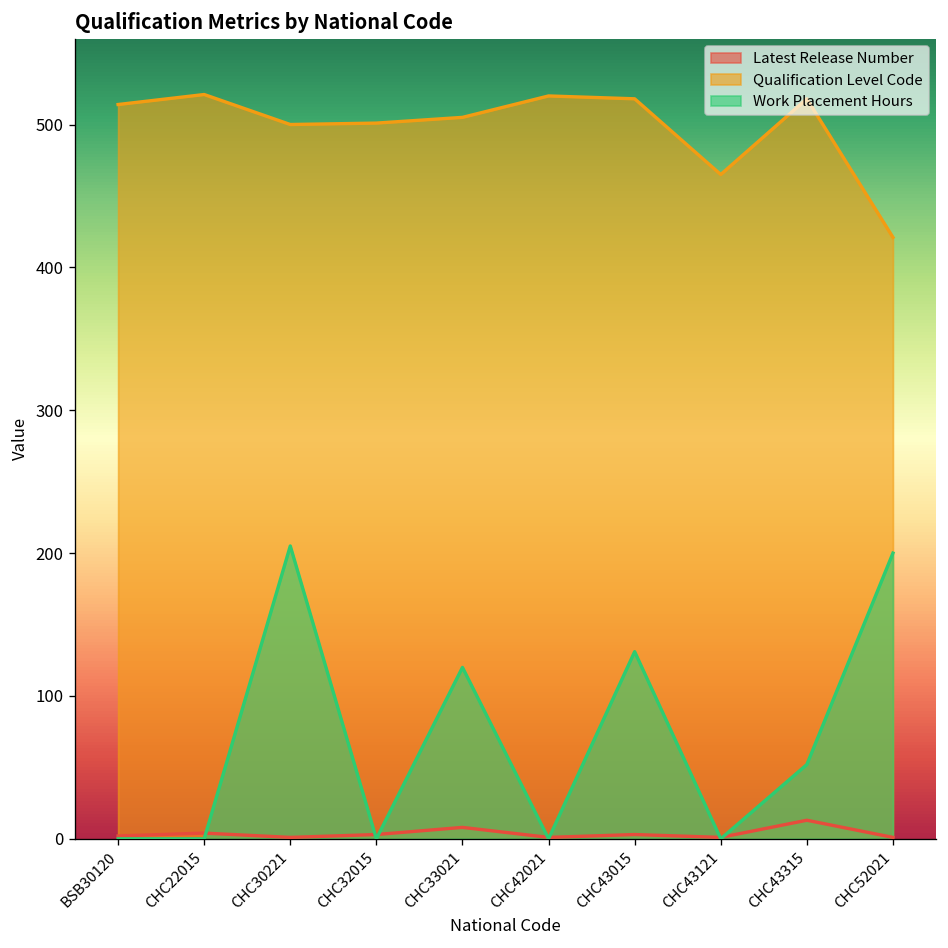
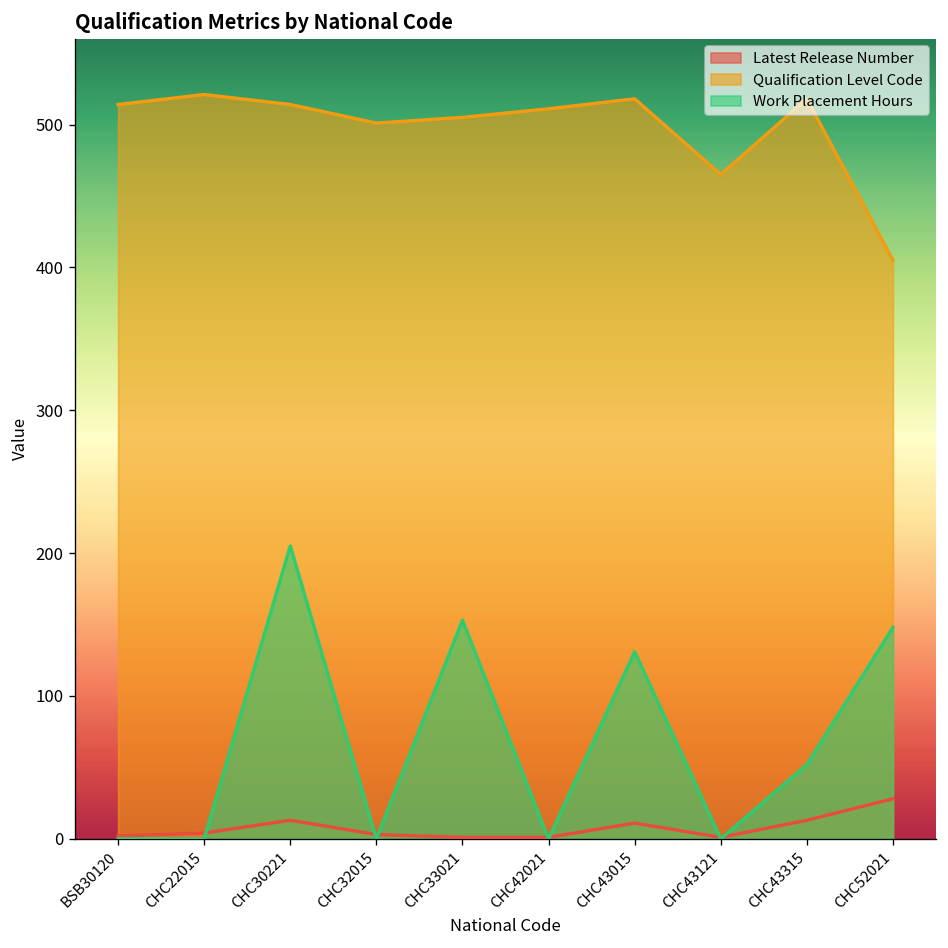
  {
    "Latest Release Number": {
      "CHC22015": 4,
-     "CHC30221": 1,
+     "CHC30221": 13,
      "CHC32015": 3,
-     "CHC33021": 8,
-     "CHC43015": 3,
+     "CHC33021": 1,
+     "CHC43015": 11,
      "CHC43315": 13,
-     "CHC52021": 1
+     "CHC52021": 28
    },
    "Qualification Level Code": {
      "BSB30120": 514,
      "CHC22015": 521,
-     "CHC30221": 500,
+     "CHC30221": 514,
      "CHC32015": 501,
      "CHC33021": 505,
-     "CHC42021": 520,
+     "CHC42021": 511,
      "CHC43015": 518,
      "CHC43121": 465,
-     "CHC52021": 421
+     "CHC52021": 405
    },
    "Work Placement Hours": {
      "CHC22015": 0,
      "CHC30221": 205,
      "CHC32015": 0,
-     "CHC33021": 120,
+     "CHC33021": 153,
      "CHC43015": 131,
      "CHC43315": 52,
-     "CHC52021": 200
+     "CHC52021": 148
    }
  }
